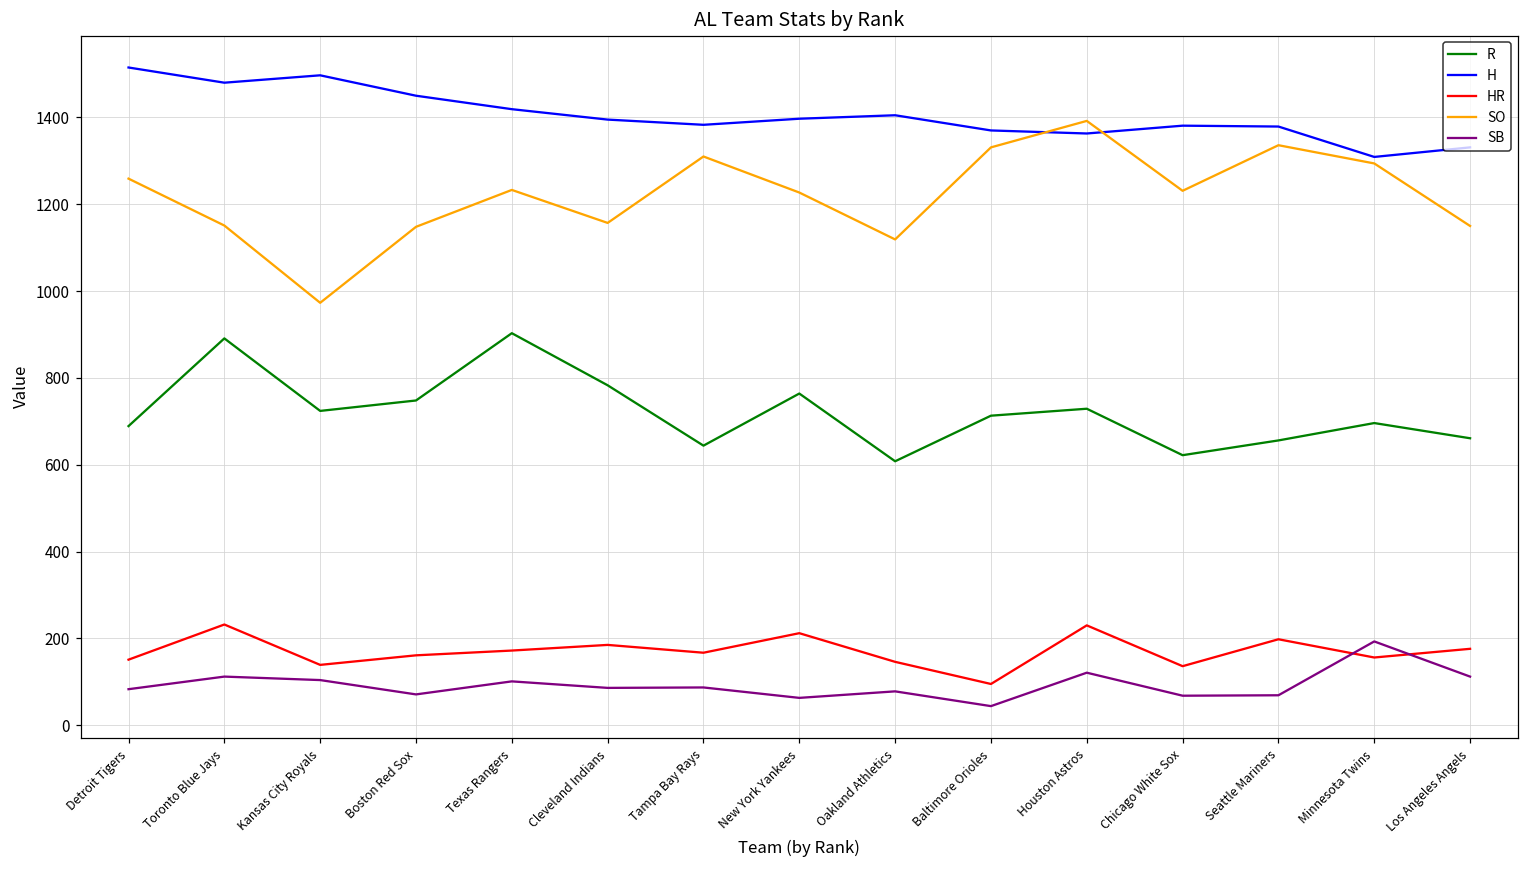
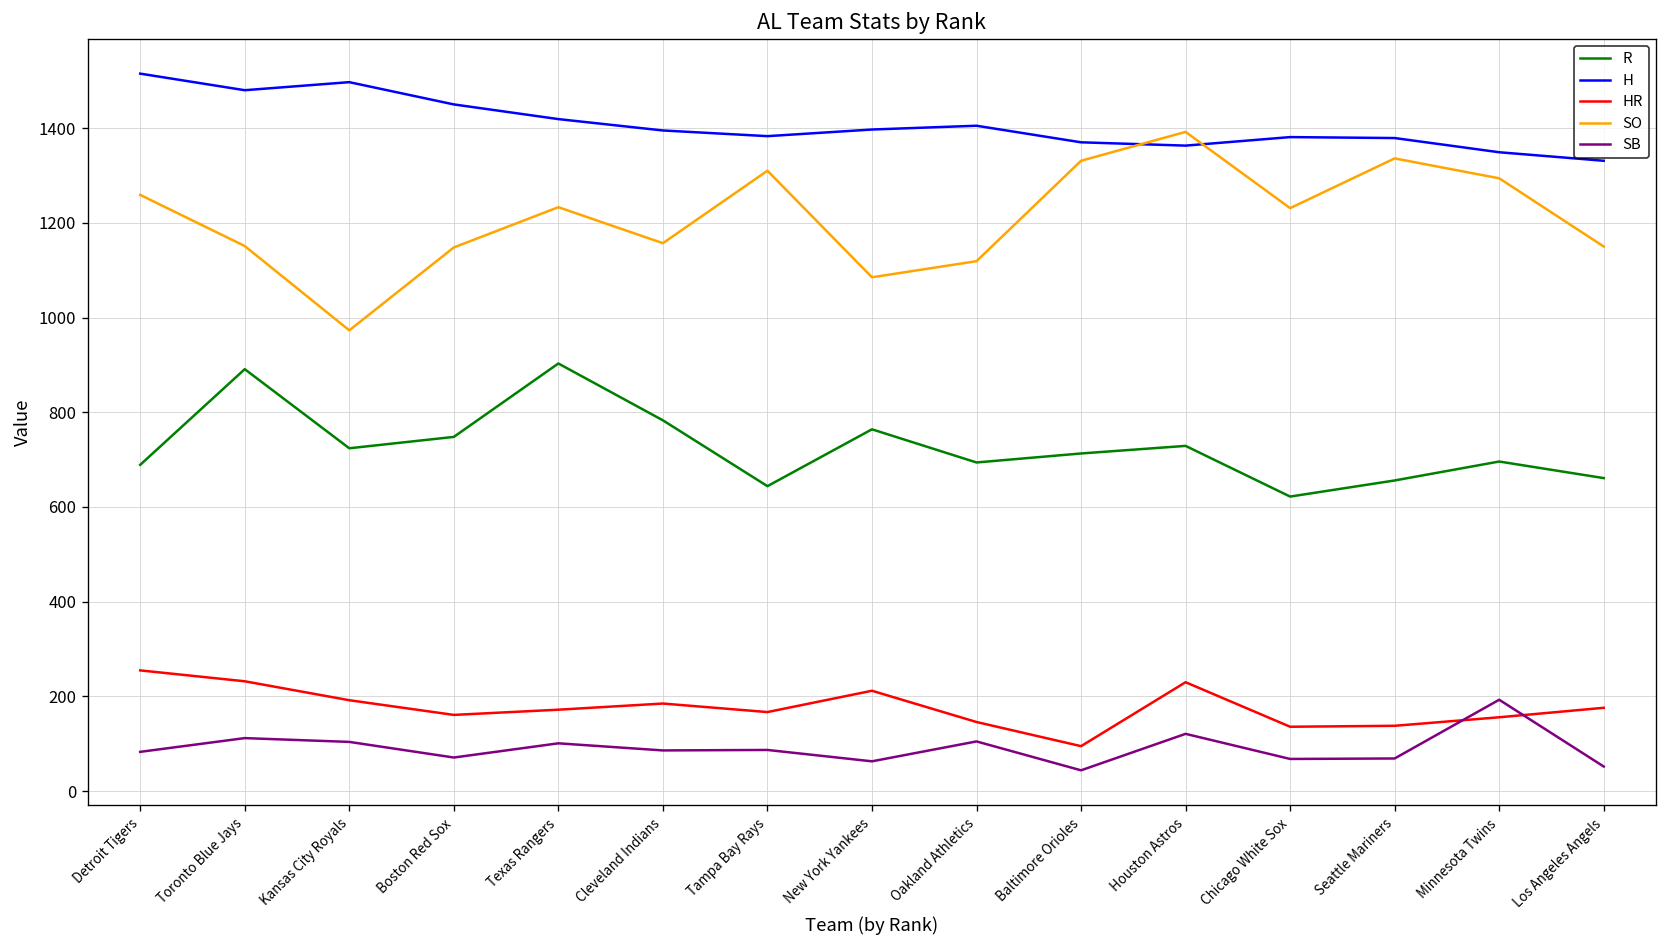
  {
    "R": {
      "Detroit Tigers": 690,
      "Toronto Blue Jays": 890,
      "Kansas City Royals": 720,
      "Boston Red Sox": 750,
      "Texas Rangers": 900,
      "Cleveland Indians": 780,
      "Tampa Bay Rays": 640,
      "New York Yankees": 760,
-     "Oakland Athletics": 610,
+     "Oakland Athletics": 690,
      "Baltimore Orioles": 710,
      "Houston Astros": 730,
      "Chicago White Sox": 620,
      "Seattle Mariners": 660,
      "Minnesota Twins": 700,
      "Los Angeles Angels": 660
    },
    "H": {
      "Detroit Tigers": 1520,
      "Toronto Blue Jays": 1480,
      "Kansas City Royals": 1500,
      "Boston Red Sox": 1450,
      "Texas Rangers": 1420,
      "Cleveland Indians": 1400,
      "Tampa Bay Rays": 1380,
      "New York Yankees": 1400,
      "Oakland Athletics": 1410,
      "Baltimore Orioles": 1370,
      "Houston Astros": 1360,
      "Chicago White Sox": 1380,
      "Seattle Mariners": 1380,
-     "Minnesota Twins": 1310
+     "Minnesota Twins": 1350
    },
    "HR": {
-     "Detroit Tigers": 150,
+     "Detroit Tigers": 260,
      "Toronto Blue Jays": 230,
-     "Kansas City Royals": 140,
+     "Kansas City Royals": 190,
      "Boston Red Sox": 160,
      "Texas Rangers": 170,
      "Cleveland Indians": 190,
      "Tampa Bay Rays": 170,
      "New York Yankees": 210,
      "Oakland Athletics": 150,
      "Baltimore Orioles": 100,
      "Houston Astros": 230,
      "Chicago White Sox": 140,
-     "Seattle Mariners": 200,
+     "Seattle Mariners": 140,
      "Minnesota Twins": 160,
      "Los Angeles Angels": 180
    },
    "SO": {
      "Detroit Tigers": 1260,
      "Toronto Blue Jays": 1150,
      "Kansas City Royals": 970,
      "Boston Red Sox": 1150,
      "Texas Rangers": 1230,
      "Cleveland Indians": 1160,
      "Tampa Bay Rays": 1310,
-     "New York Yankees": 1230,
+     "New York Yankees": 1090,
      "Oakland Athletics": 1120,
      "Baltimore Orioles": 1330,
      "Houston Astros": 1390,
      "Chicago White Sox": 1230,
      "Seattle Mariners": 1340,
      "Minnesota Twins": 1290,
      "Los Angeles Angels": 1150
    },
    "SB": {
      "Detroit Tigers": 80,
      "Toronto Blue Jays": 110,
      "Kansas City Royals": 100,
      "Boston Red Sox": 70,
      "Texas Rangers": 100,
      "Cleveland Indians": 90,
      "Tampa Bay Rays": 90,
      "New York Yankees": 60,
-     "Oakland Athletics": 80,
+     "Oakland Athletics": 110,
      "Baltimore Orioles": 40,
      "Houston Astros": 120,
      "Chicago White Sox": 70,
      "Seattle Mariners": 70,
      "Minnesota Twins": 190,
-     "Los Angeles Angels": 110
+     "Los Angeles Angels": 50
    }
  }
